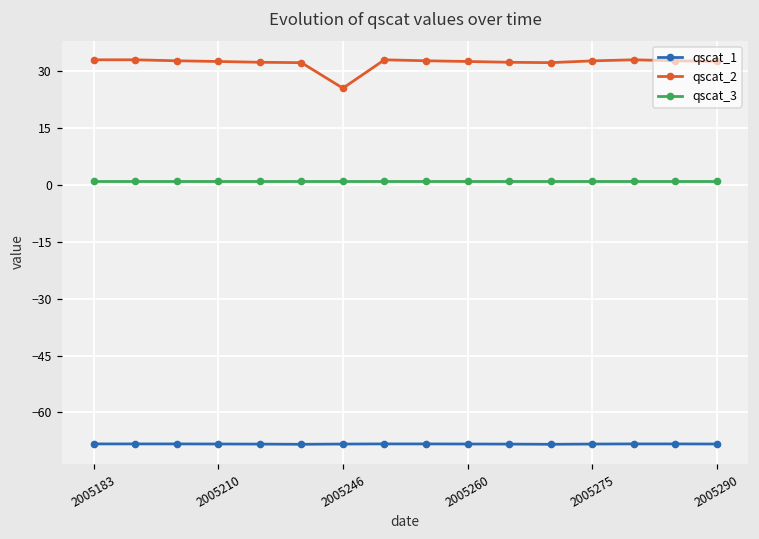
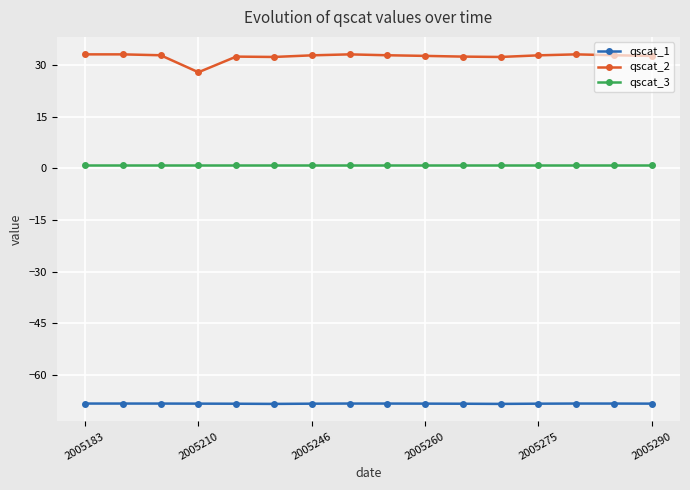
  {
    "qscat_1": {
      "2005183": -68,
      "2005210": -68,
      "2005246": -68,
      "2005260": -68,
      "2005275": -68,
      "2005290": -68
    },
    "qscat_2": {
      "2005183": 33,
-     "2005210": 33,
-     "2005246": 26,
+     "2005210": 28,
+     "2005246": 33,
      "2005260": 33,
      "2005275": 33
    },
    "qscat_3": {
      "2005183": 1,
      "2005210": 1,
      "2005246": 1,
      "2005260": 1,
      "2005275": 1,
      "2005290": 1
    }
  }
